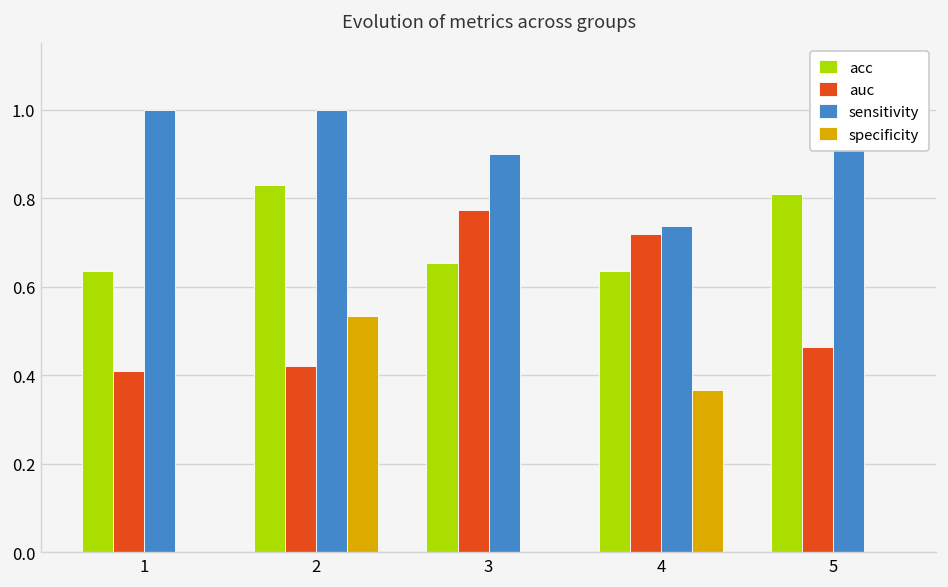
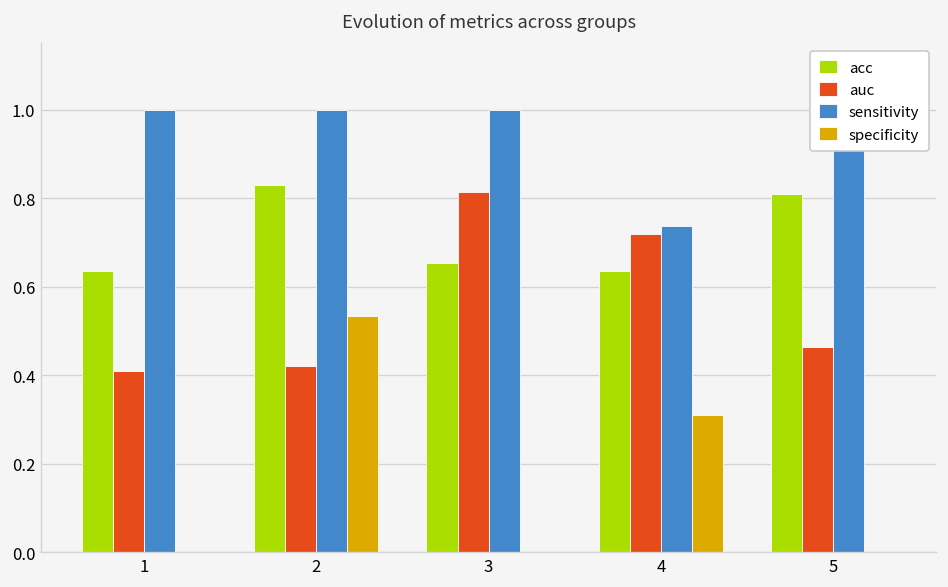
  {
    "acc": {
      "1": 0.64,
      "2": 0.83,
      "3": 0.65,
      "4": 0.64,
      "5": 0.81
    },
    "auc": {
      "1": 0.41,
      "2": 0.42,
-     "3": 0.77,
+     "3": 0.81,
      "4": 0.72,
      "5": 0.46
    },
    "sensitivity": {
      "1": 1.0,
      "2": 1.0,
-     "3": 0.9,
+     "3": 1.0,
      "4": 0.74
    },
    "specificity": {
      "1": 0.00,
      "2": 0.53,
      "3": 0.00,
-     "4": 0.37,
+     "4": 0.31,
      "5": 0.00
    }
  }
